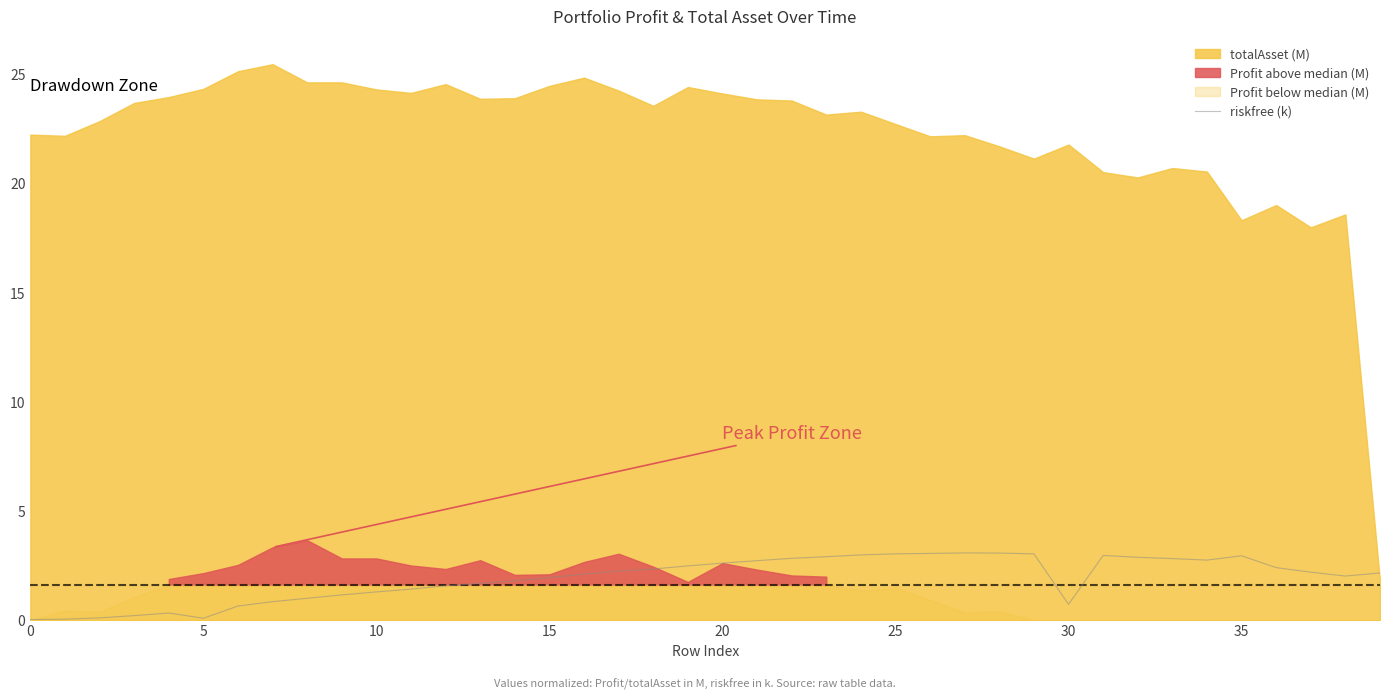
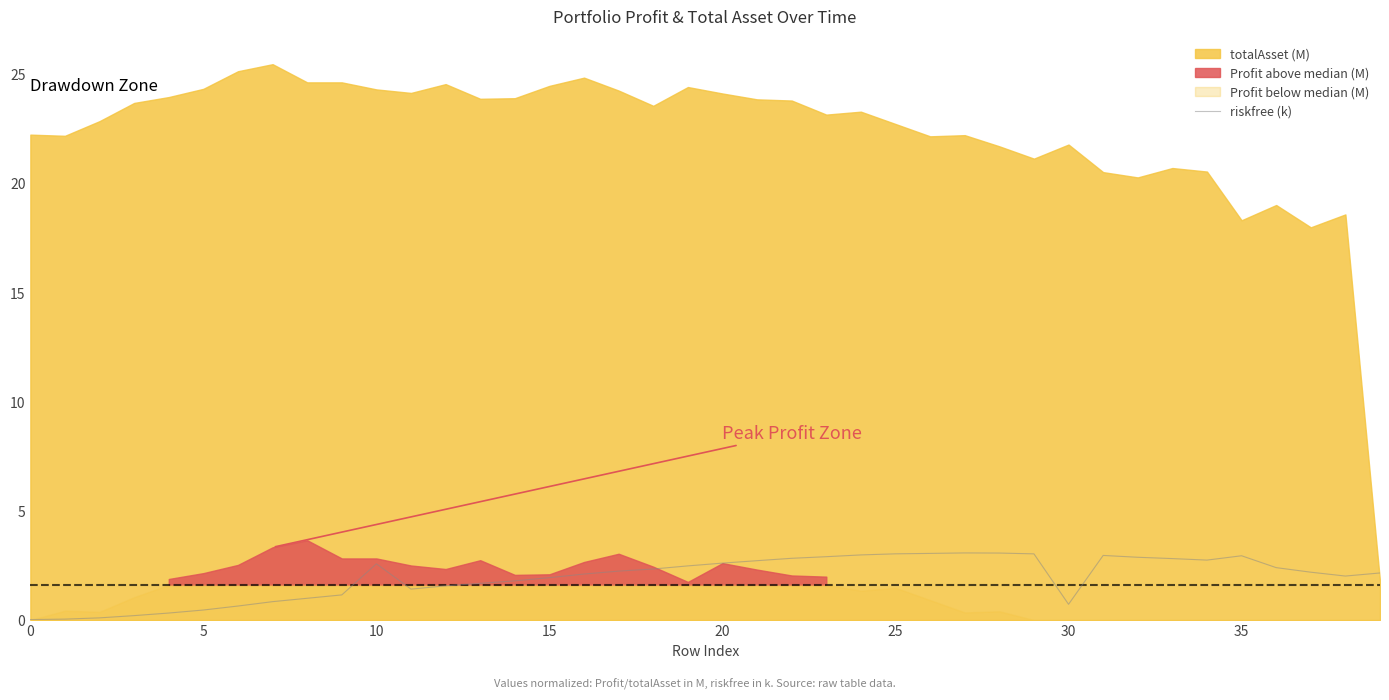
  {
    "riskfree (k)": {
-     "5": 0.1,
-     "10": 1.3,
+     "5": 0.5,
+     "10": 2.6,
      "15": 1.9,
      "25": 3.0,
      "30": 0.7,
      "35": 2.9
    },
    "Profit above median (M)": {
      "5": 0.5,
      "10": 1.2,
      "15": 0.5
    }
  }
